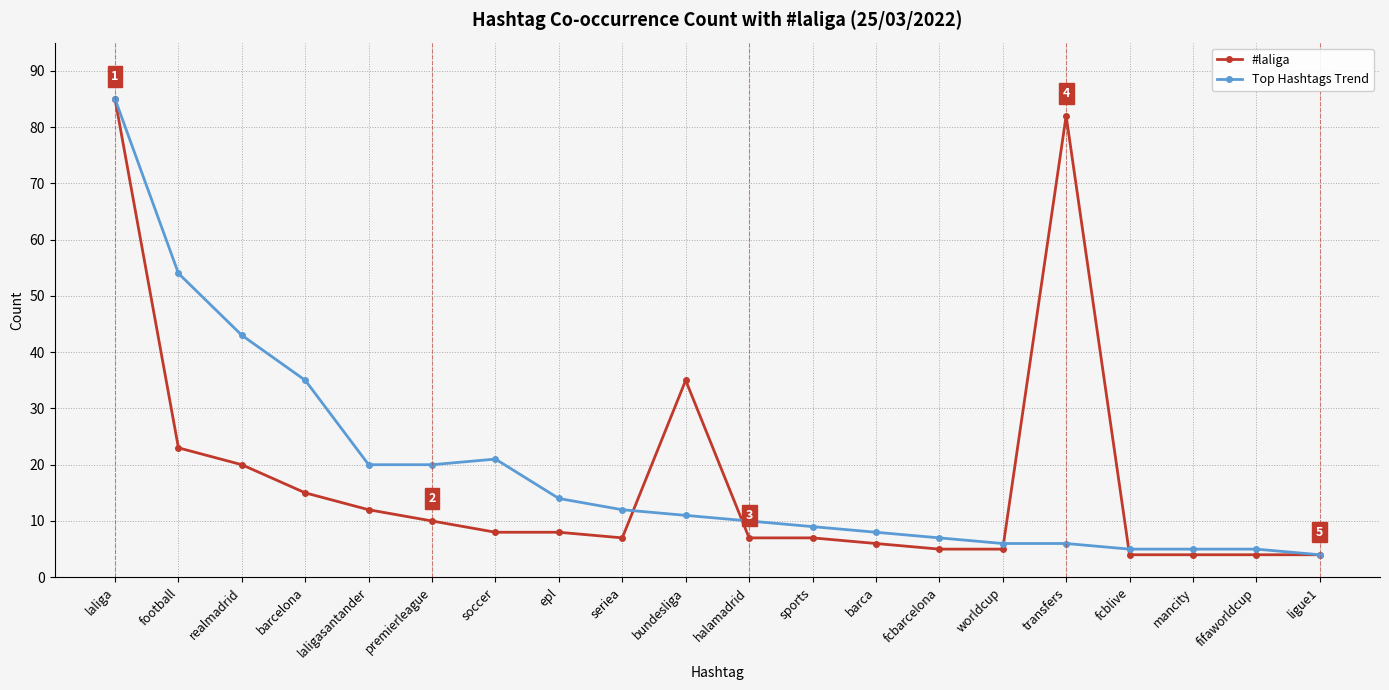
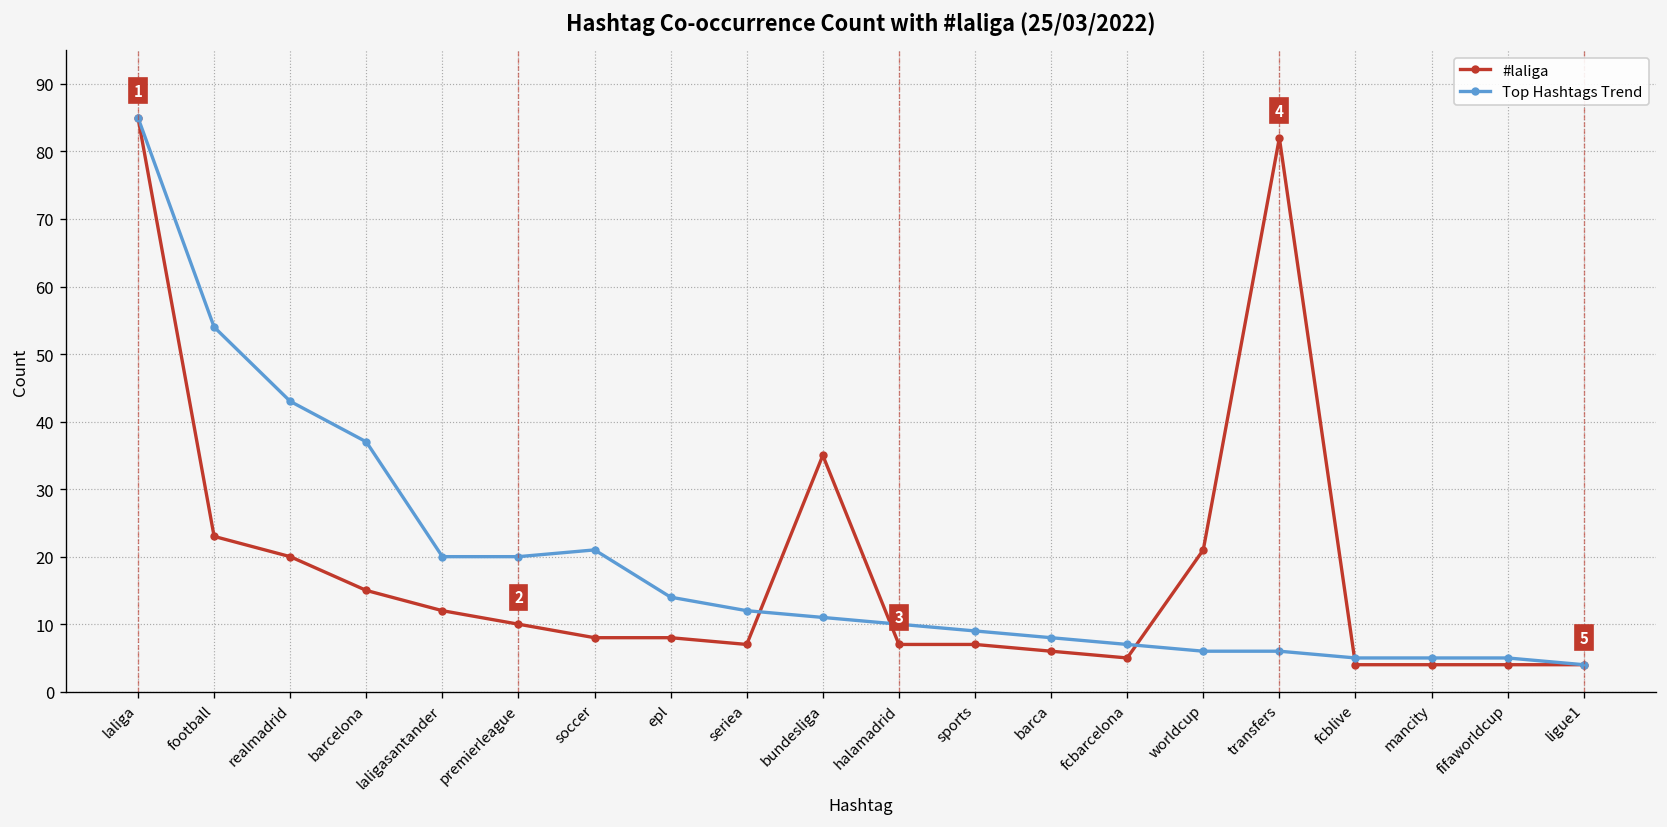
  {
    "#laliga": {
      "football": 23,
      "realmadrid": 20,
      "barcelona": 15,
      "laligasantander": 12,
      "soccer": 8,
      "epl": 8,
      "seriea": 7,
      "bundesliga": 35,
      "halamadrid": 7,
      "sports": 7,
      "barca": 6,
      "fcbarcelona": 5,
-     "worldcup": 5,
+     "worldcup": 21,
      "fcblive": 4,
      "mancity": 4,
      "fifaworldcup": 4
    },
    "Top Hashtags Trend": {
      "football": 54,
      "realmadrid": 43,
-     "barcelona": 35,
+     "barcelona": 37,
      "laligasantander": 20,
      "premierleague": 20,
      "soccer": 21,
      "epl": 14,
      "seriea": 12,
      "bundesliga": 11,
      "sports": 9,
      "barca": 8,
      "fcbarcelona": 7,
      "worldcup": 6,
      "transfers": 6,
      "fcblive": 5,
      "mancity": 5,
      "fifaworldcup": 5
    }
  }
